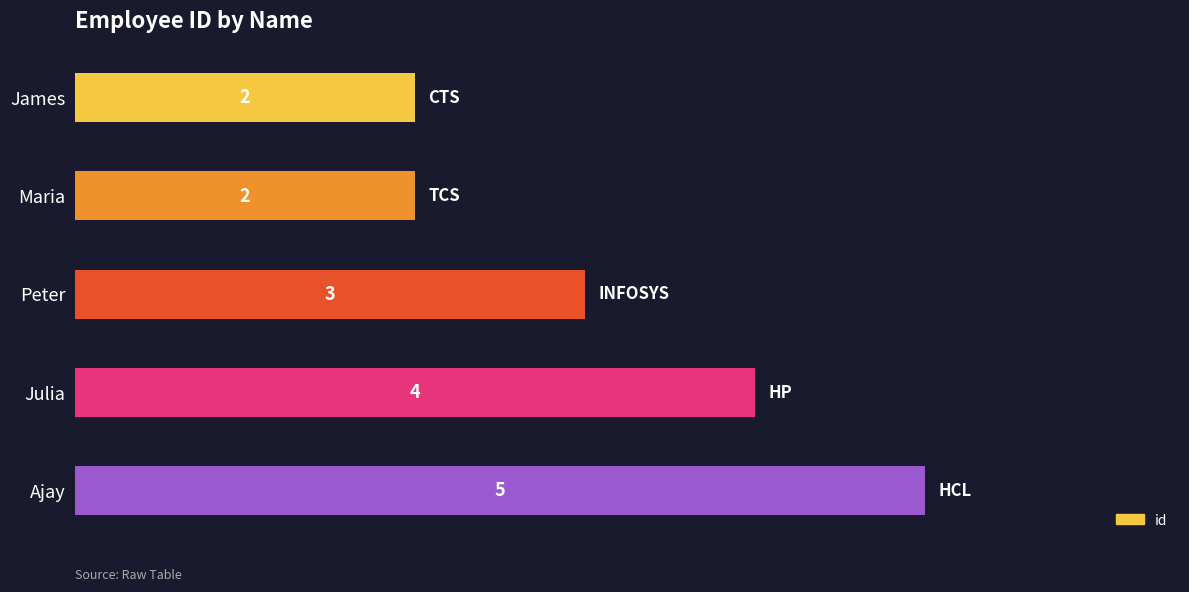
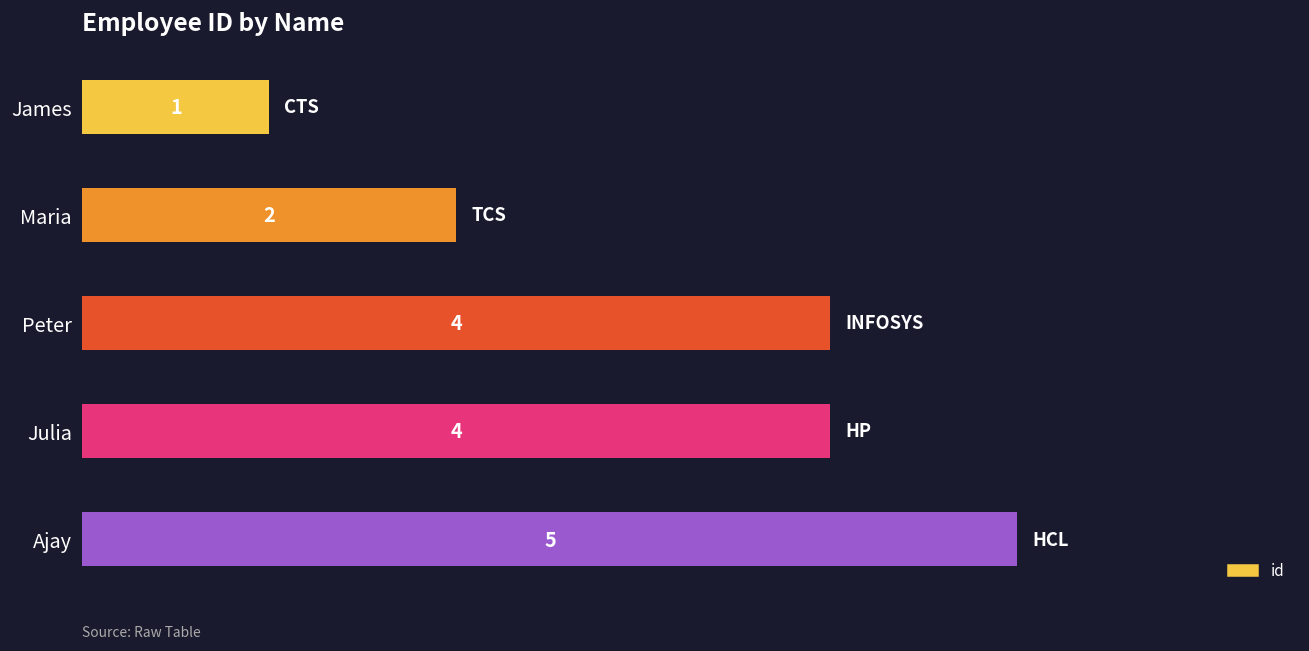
  {
-   "James": 2,
+   "James": 1,
    "Maria": 2,
-   "Peter": 3,
+   "Peter": 4,
    "Julia": 4,
    "Ajay": 5
  }
